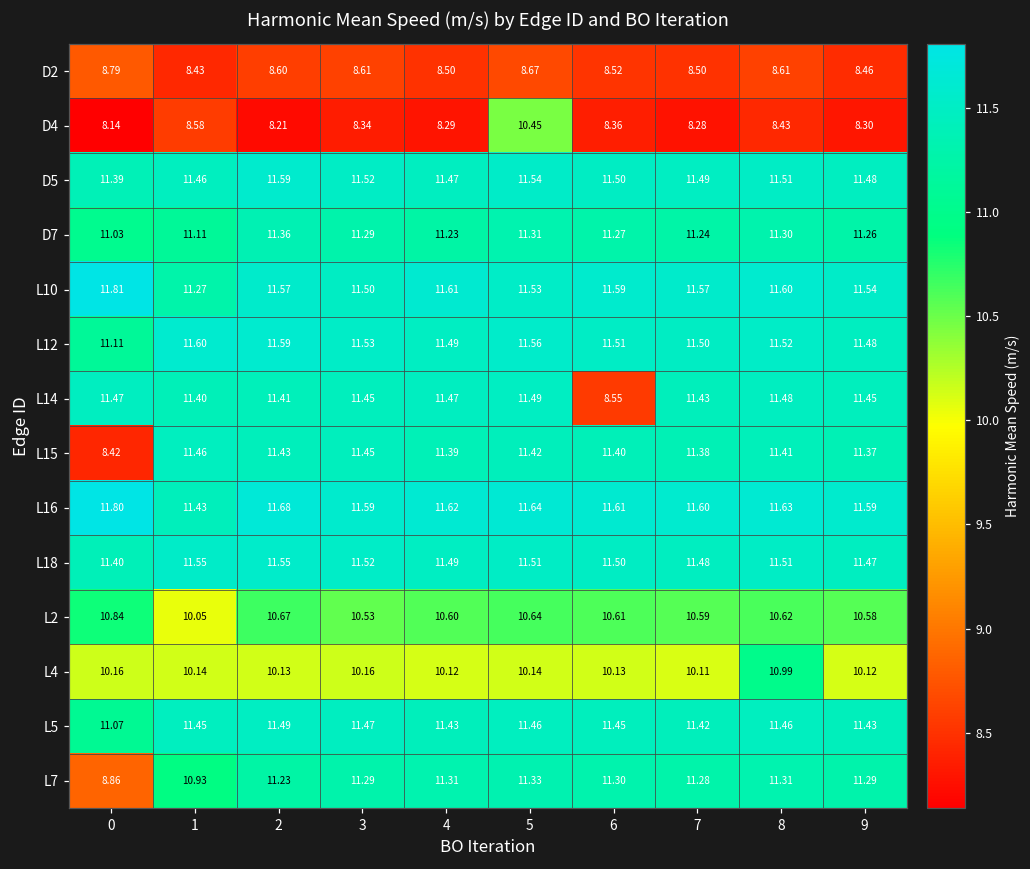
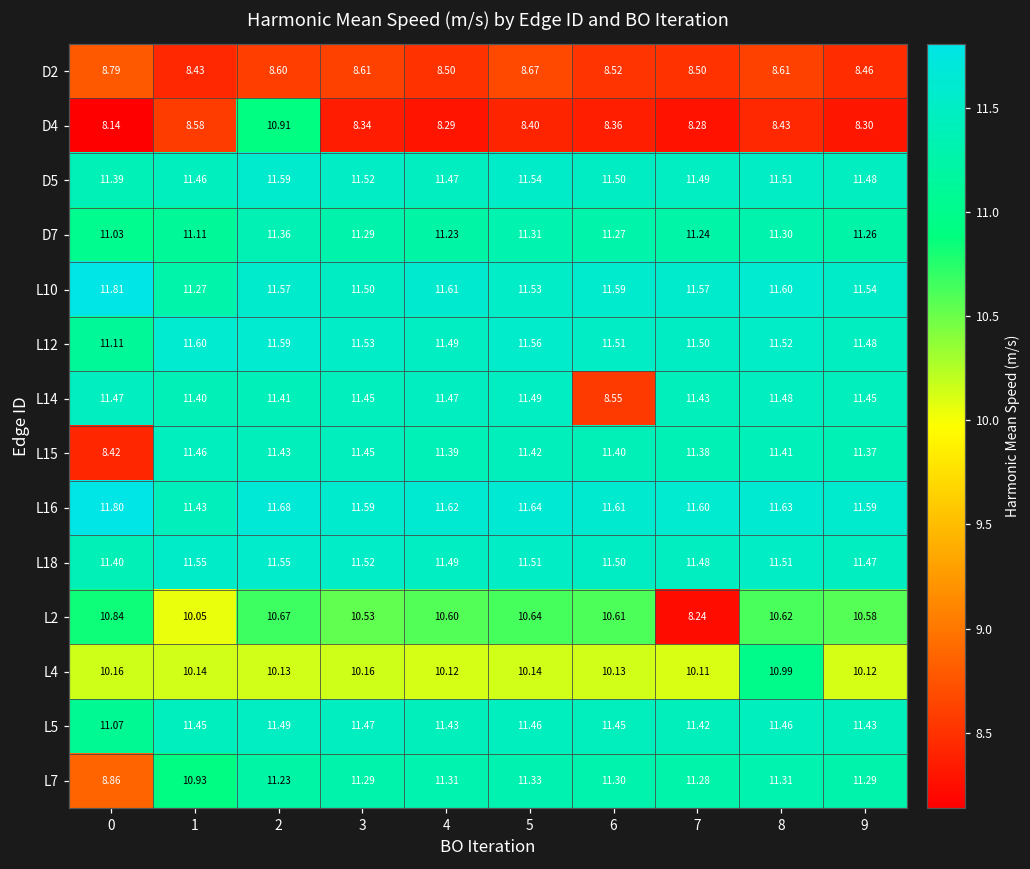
  {
    "D2": {
      "0": 8.79,
      "1": 8.43,
      "2": 8.60,
      "3": 8.61,
      "4": 8.50,
      "5": 8.67,
      "6": 8.52,
      "7": 8.50,
      "8": 8.61,
      "9": 8.46
    },
    "D4": {
      "0": 8.14,
      "1": 8.58,
-     "2": 8.21,
+     "2": 10.91,
      "3": 8.34,
      "4": 8.29,
-     "5": 10.45,
+     "5": 8.40,
      "6": 8.36,
      "7": 8.28,
      "8": 8.43,
      "9": 8.30
    },
    "D5": {
      "0": 11.39,
      "1": 11.46,
      "2": 11.59,
      "3": 11.52,
      "4": 11.47,
      "5": 11.54,
      "6": 11.50,
      "7": 11.49,
      "8": 11.51,
      "9": 11.48
    },
    "D7": {
      "0": 11.03,
      "1": 11.11,
      "2": 11.36,
      "3": 11.29,
      "4": 11.23,
      "5": 11.31,
      "6": 11.27,
      "7": 11.24,
      "8": 11.30,
      "9": 11.26
    },
    "L10": {
      "0": 11.81,
      "1": 11.27,
      "2": 11.57,
      "3": 11.50,
      "4": 11.61,
      "5": 11.53,
      "6": 11.59,
      "7": 11.57,
      "8": 11.60,
      "9": 11.54
    },
    "L12": {
      "0": 11.11,
      "1": 11.60,
      "2": 11.59,
      "3": 11.53,
      "4": 11.49,
      "5": 11.56,
      "6": 11.51,
      "7": 11.50,
      "8": 11.52,
      "9": 11.48
    },
    "L14": {
      "0": 11.47,
      "1": 11.40,
      "2": 11.41,
      "3": 11.45,
      "4": 11.47,
      "5": 11.49,
      "6": 8.55,
      "7": 11.43,
      "8": 11.48,
      "9": 11.45
    },
    "L15": {
      "0": 8.42,
      "1": 11.46,
      "2": 11.43,
      "3": 11.45,
      "4": 11.39,
      "5": 11.42,
      "6": 11.40,
      "7": 11.38,
      "8": 11.41,
      "9": 11.37
    },
    "L16": {
      "0": 11.80,
      "1": 11.43,
      "2": 11.68,
      "3": 11.59,
      "4": 11.62,
      "5": 11.64,
      "6": 11.61,
      "7": 11.60,
      "8": 11.63,
      "9": 11.59
    },
    "L18": {
      "0": 11.40,
      "1": 11.55,
      "2": 11.55,
      "3": 11.52,
      "4": 11.49,
      "5": 11.51,
      "6": 11.50,
      "7": 11.48,
      "8": 11.51,
      "9": 11.47
    },
    "L2": {
      "0": 10.84,
      "1": 10.05,
      "2": 10.67,
      "3": 10.53,
      "4": 10.60,
      "5": 10.64,
      "6": 10.61,
-     "7": 10.59,
+     "7": 8.24,
      "8": 10.62,
      "9": 10.58
    },
    "L4": {
      "0": 10.16,
      "1": 10.14,
      "2": 10.13,
      "3": 10.16,
      "4": 10.12,
      "5": 10.14,
      "6": 10.13,
      "7": 10.11,
      "8": 10.99,
      "9": 10.12
    },
    "L5": {
      "0": 11.07,
      "1": 11.45,
      "2": 11.49,
      "3": 11.47,
      "4": 11.43,
      "5": 11.46,
      "6": 11.45,
      "7": 11.42,
      "8": 11.46,
      "9": 11.43
    },
    "L7": {
      "0": 8.86,
      "1": 10.93,
      "2": 11.23,
      "3": 11.29,
      "4": 11.31,
      "5": 11.33,
      "6": 11.30,
      "7": 11.28,
      "8": 11.31,
      "9": 11.29
    }
  }
